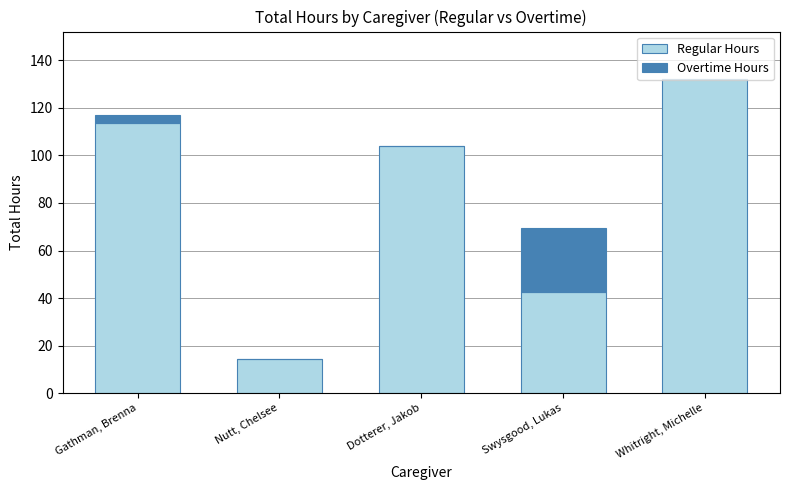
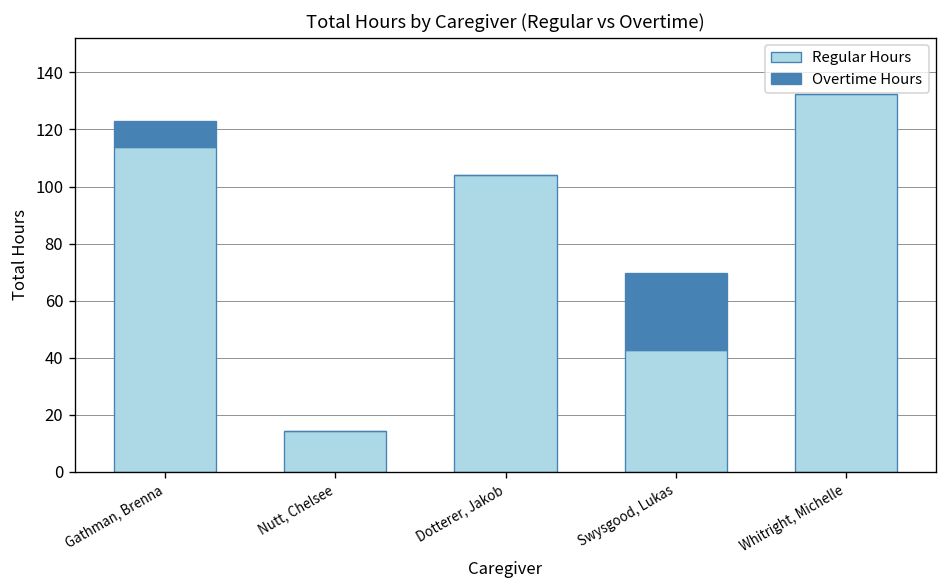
  {
    "Regular Hours": {
      "Gathman, Brenna": 114,
      "Nutt, Chelsee": 14,
      "Dotterer, Jakob": 104,
      "Swysgood, Lukas": 43
    },
    "Overtime Hours": {
-     "Gathman, Brenna": 4,
+     "Gathman, Brenna": 9,
      "Nutt, Chelsee": 0,
      "Dotterer, Jakob": 0,
      "Swysgood, Lukas": 27
    }
  }
